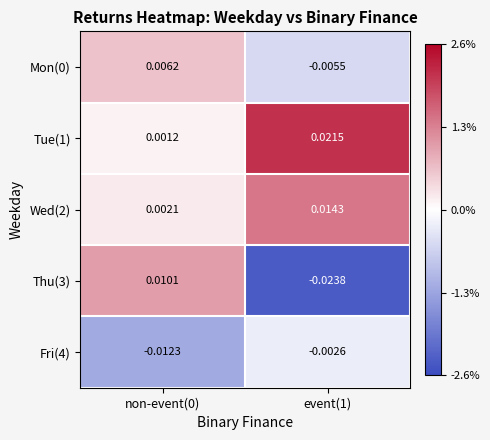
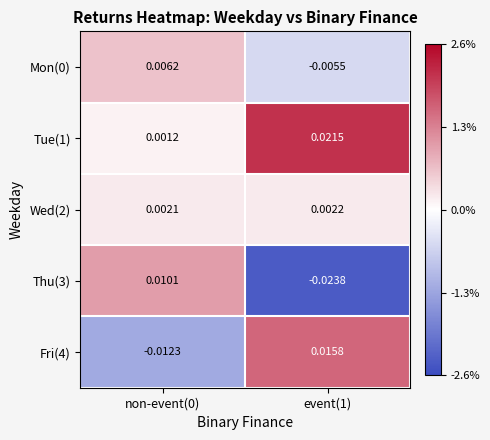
  {
    "Mon(0)": {
      "non-event(0)": 0.0062,
      "event(1)": -0.0055
    },
    "Tue(1)": {
      "non-event(0)": 0.0012,
      "event(1)": 0.0215
    },
    "Wed(2)": {
      "non-event(0)": 0.0021,
-     "event(1)": 0.0143
+     "event(1)": 0.0022
    },
    "Thu(3)": {
      "non-event(0)": 0.0101,
      "event(1)": -0.0238
    },
    "Fri(4)": {
      "non-event(0)": -0.0123,
-     "event(1)": -0.0026
+     "event(1)": 0.0158
    }
  }
